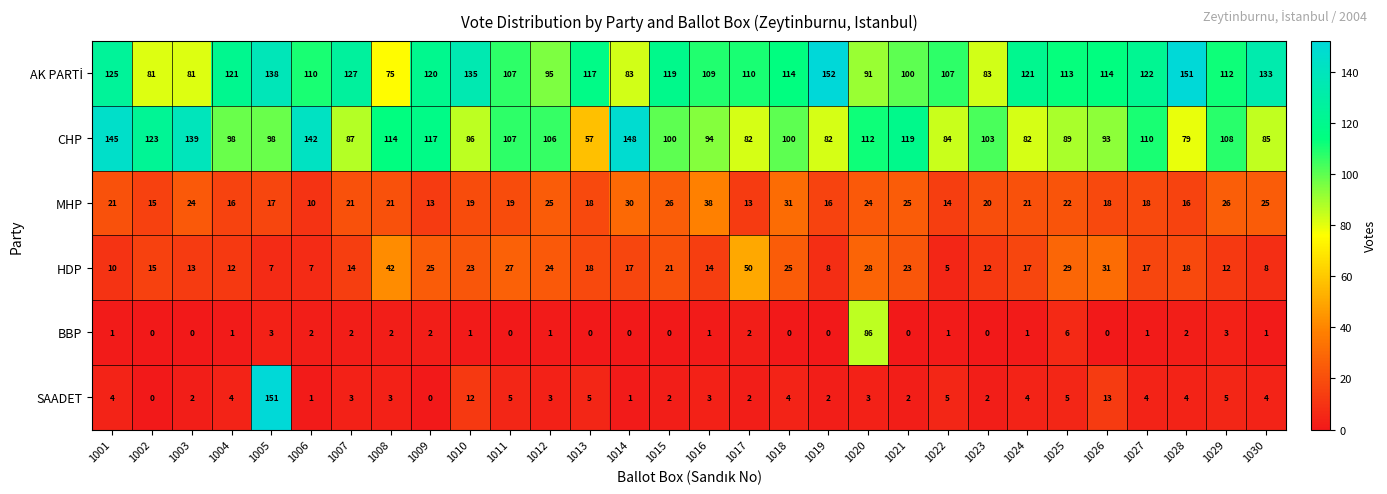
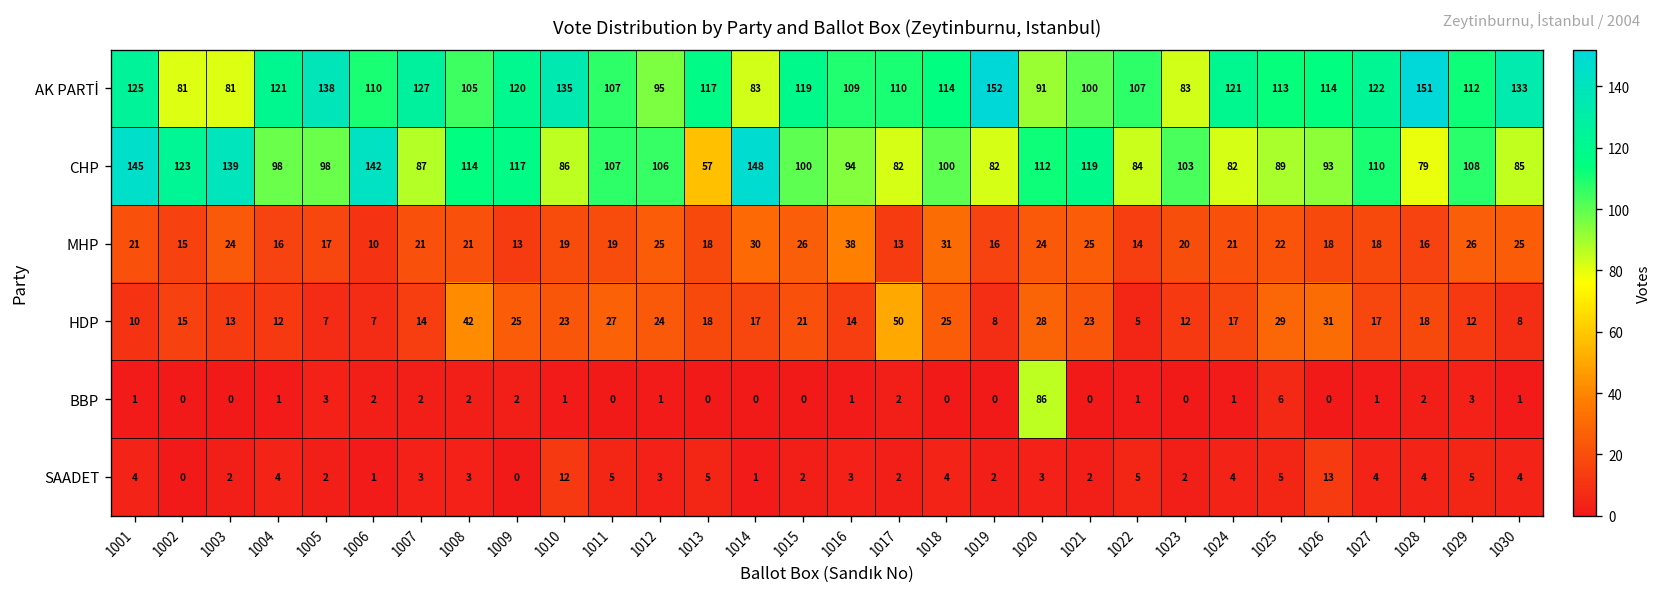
  {
    "AK PARTİ": {
      "1001": 125,
      "1002": 81,
      "1003": 81,
      "1004": 121,
      "1005": 138,
      "1006": 110,
      "1007": 127,
-     "1008": 75,
+     "1008": 105,
      "1009": 120,
      "1010": 135,
      "1011": 107,
      "1012": 95,
      "1013": 117,
      "1014": 83,
      "1015": 119,
      "1016": 109,
      "1017": 110,
      "1018": 114,
      "1019": 152,
      "1020": 91,
      "1021": 100,
      "1022": 107,
      "1023": 83,
      "1024": 121,
      "1025": 113,
      "1026": 114,
      "1027": 122,
      "1028": 151,
      "1029": 112,
      "1030": 133
    },
    "CHP": {
      "1001": 145,
      "1002": 123,
      "1003": 139,
      "1004": 98,
      "1005": 98,
      "1006": 142,
      "1007": 87,
      "1008": 114,
      "1009": 117,
      "1010": 86,
      "1011": 107,
      "1012": 106,
      "1013": 57,
      "1014": 148,
      "1015": 100,
      "1016": 94,
      "1017": 82,
      "1018": 100,
      "1019": 82,
      "1020": 112,
      "1021": 119,
      "1022": 84,
      "1023": 103,
      "1024": 82,
      "1025": 89,
      "1026": 93,
      "1027": 110,
      "1028": 79,
      "1029": 108,
      "1030": 85
    },
    "MHP": {
      "1001": 21,
      "1002": 15,
      "1003": 24,
      "1004": 16,
      "1005": 17,
      "1006": 10,
      "1007": 21,
      "1008": 21,
      "1009": 13,
      "1010": 19,
      "1011": 19,
      "1012": 25,
      "1013": 18,
      "1014": 30,
      "1015": 26,
      "1016": 38,
      "1017": 13,
      "1018": 31,
      "1019": 16,
      "1020": 24,
      "1021": 25,
      "1022": 14,
      "1023": 20,
      "1024": 21,
      "1025": 22,
      "1026": 18,
      "1027": 18,
      "1028": 16,
      "1029": 26,
      "1030": 25
    },
    "HDP": {
      "1001": 10,
      "1002": 15,
      "1003": 13,
      "1004": 12,
      "1005": 7,
      "1006": 7,
      "1007": 14,
      "1008": 42,
      "1009": 25,
      "1010": 23,
      "1011": 27,
      "1012": 24,
      "1013": 18,
      "1014": 17,
      "1015": 21,
      "1016": 14,
      "1017": 50,
      "1018": 25,
      "1019": 8,
      "1020": 28,
      "1021": 23,
      "1022": 5,
      "1023": 12,
      "1024": 17,
      "1025": 29,
      "1026": 31,
      "1027": 17,
      "1028": 18,
      "1029": 12,
      "1030": 8
    },
    "BBP": {
      "1001": 1,
      "1002": 0,
      "1003": 0,
      "1004": 1,
      "1005": 3,
      "1006": 2,
      "1007": 2,
      "1008": 2,
      "1009": 2,
      "1010": 1,
      "1011": 0,
      "1012": 1,
      "1013": 0,
      "1014": 0,
      "1015": 0,
      "1016": 1,
      "1017": 2,
      "1018": 0,
      "1019": 0,
      "1020": 86,
      "1021": 0,
      "1022": 1,
      "1023": 0,
      "1024": 1,
      "1025": 6,
      "1026": 0,
      "1027": 1,
      "1028": 2,
      "1029": 3,
      "1030": 1
    },
    "SAADET": {
      "1001": 4,
      "1002": 0,
      "1003": 2,
      "1004": 4,
-     "1005": 151,
+     "1005": 2,
      "1006": 1,
      "1007": 3,
      "1008": 3,
      "1009": 0,
      "1010": 12,
      "1011": 5,
      "1012": 3,
      "1013": 5,
      "1014": 1,
      "1015": 2,
      "1016": 3,
      "1017": 2,
      "1018": 4,
      "1019": 2,
      "1020": 3,
      "1021": 2,
      "1022": 5,
      "1023": 2,
      "1024": 4,
      "1025": 5,
      "1026": 13,
      "1027": 4,
      "1028": 4,
      "1029": 5,
      "1030": 4
    }
  }
